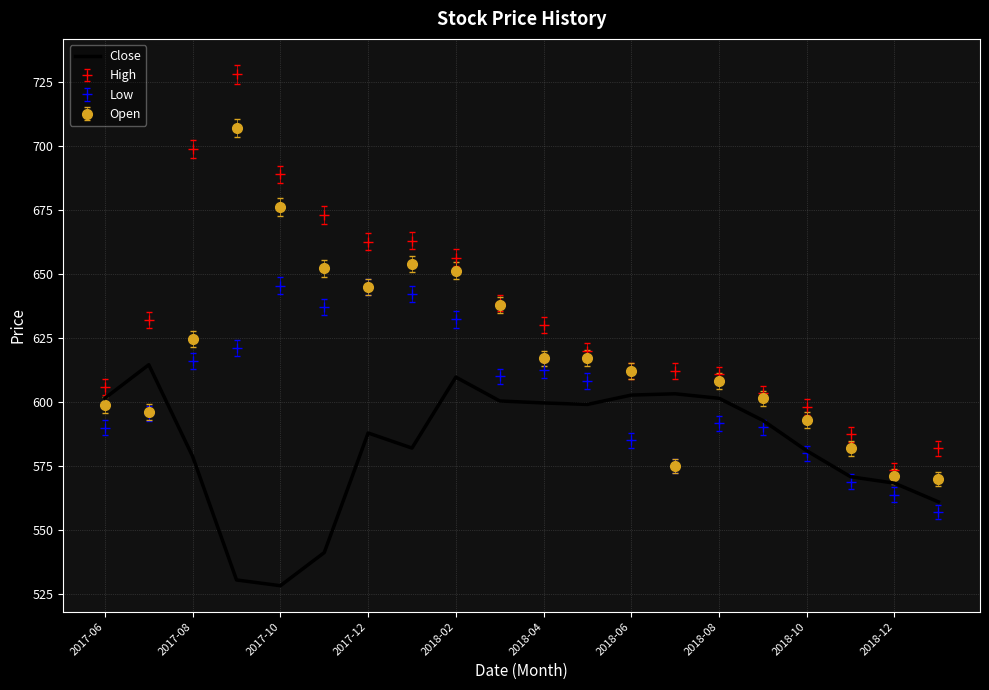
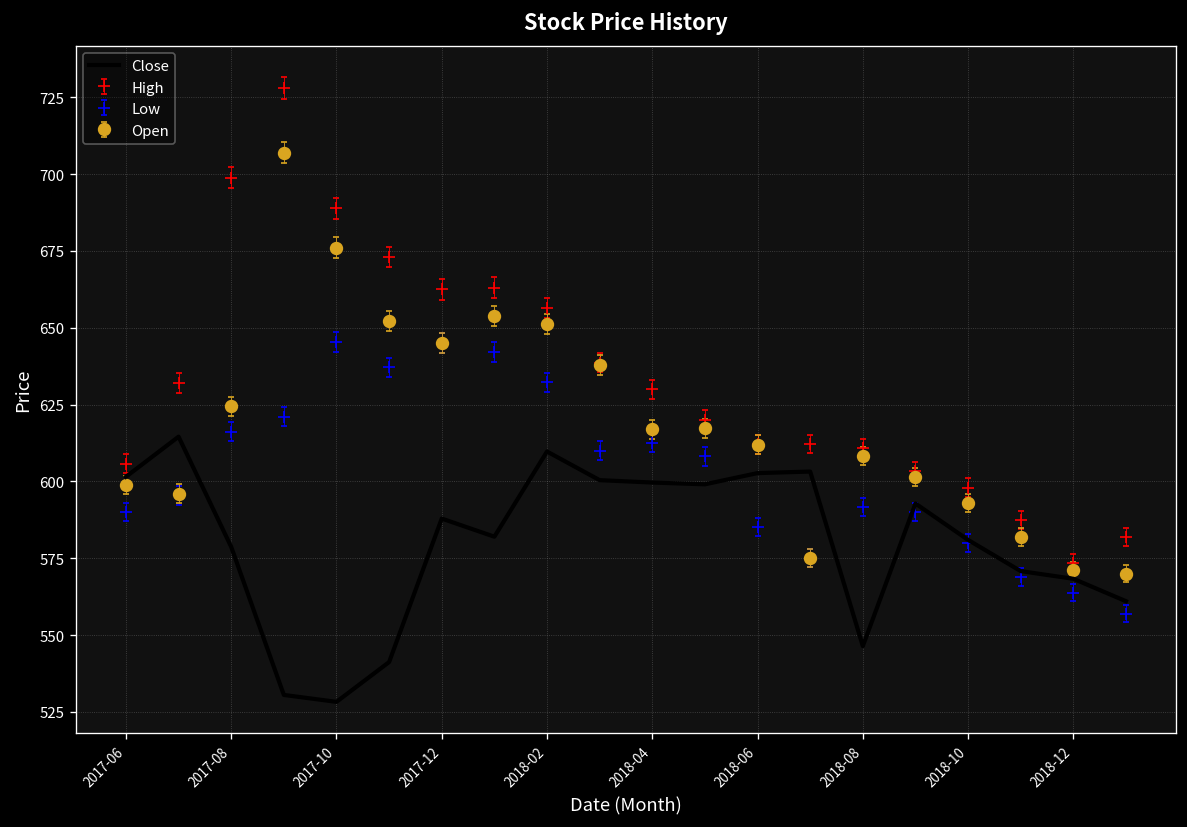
  {
    "Close": {
      "2017-08": 579,
      "2017-10": 528,
      "2017-12": 588,
      "2018-02": 610,
      "2018-04": 600,
      "2018-06": 603,
-     "2018-08": 601
+     "2018-08": 546
    }
  }
